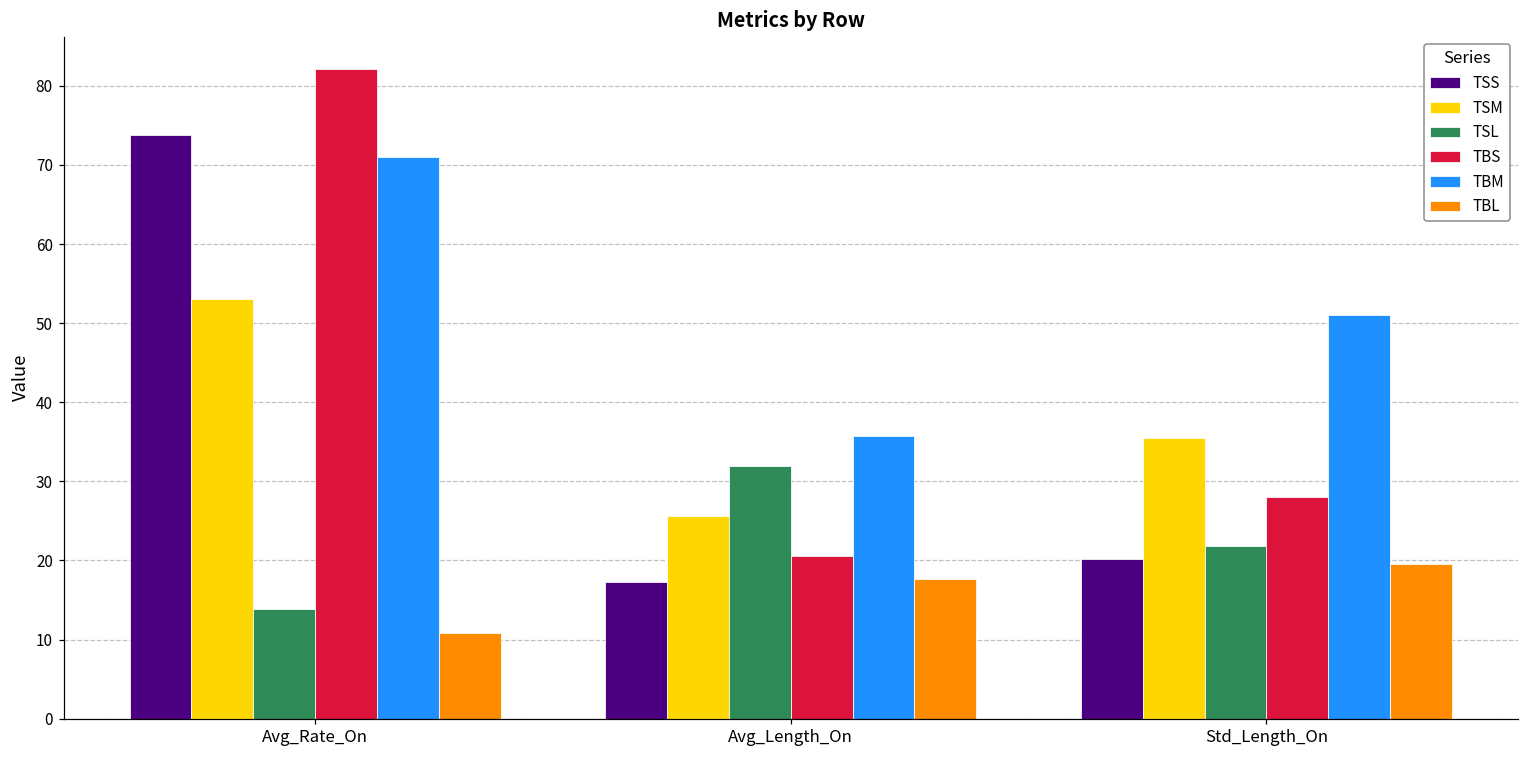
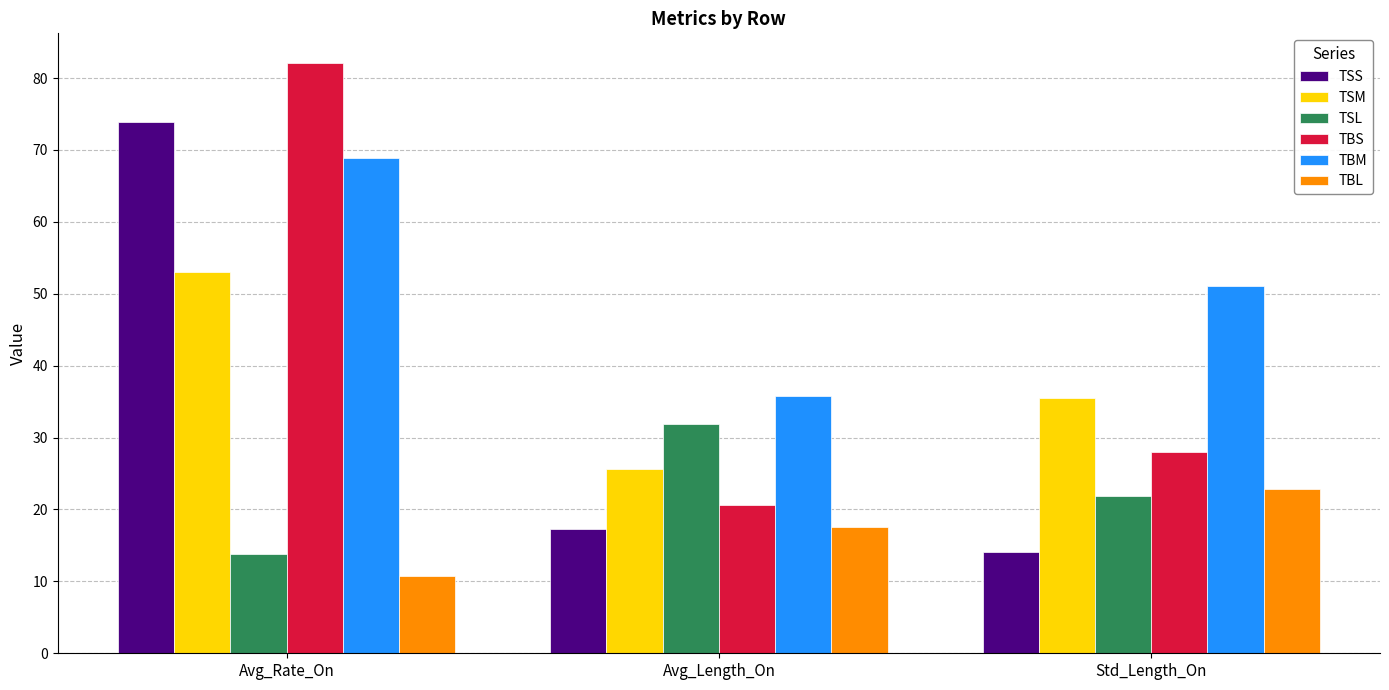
  {
    "TSS": {
      "Avg_Rate_On": 74,
      "Avg_Length_On": 17,
-     "Std_Length_On": 20
+     "Std_Length_On": 14
    },
    "TSM": {
      "Avg_Rate_On": 53,
      "Avg_Length_On": 26,
      "Std_Length_On": 35
    },
    "TSL": {
      "Avg_Rate_On": 14,
      "Avg_Length_On": 32,
      "Std_Length_On": 22
    },
    "TBS": {
      "Avg_Rate_On": 82,
      "Avg_Length_On": 21,
      "Std_Length_On": 28
    },
    "TBM": {
-     "Avg_Rate_On": 71,
+     "Avg_Rate_On": 69,
      "Avg_Length_On": 36,
      "Std_Length_On": 51
    },
    "TBL": {
      "Avg_Rate_On": 11,
      "Avg_Length_On": 18,
-     "Std_Length_On": 20
+     "Std_Length_On": 23
    }
  }
